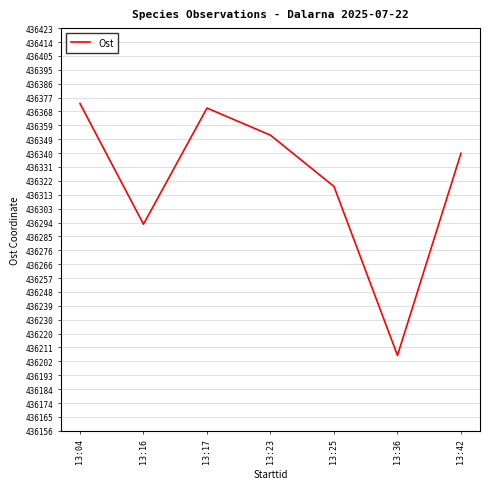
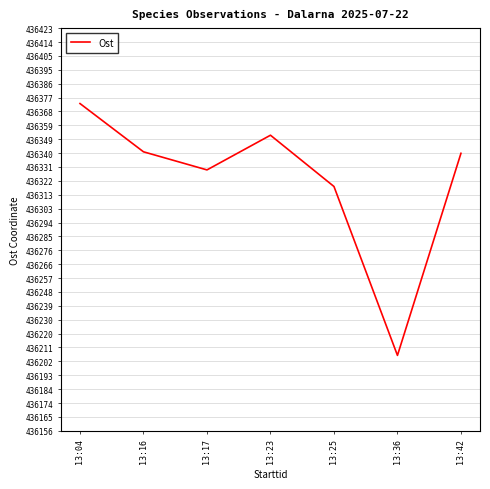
  {
    "13:04": 436373,
-   "13:16": 436293,
-   "13:17": 436370,
+   "13:16": 436341,
+   "13:17": 436329,
    "13:23": 436352,
    "13:25": 436318,
    "13:36": 436206,
    "13:42": 436340
  }
